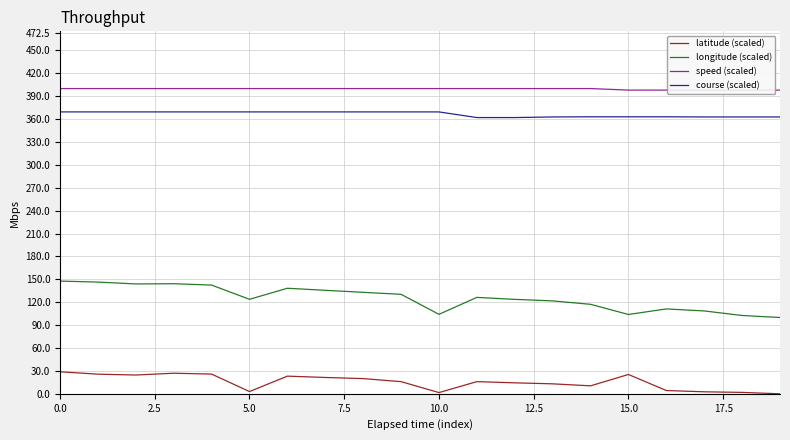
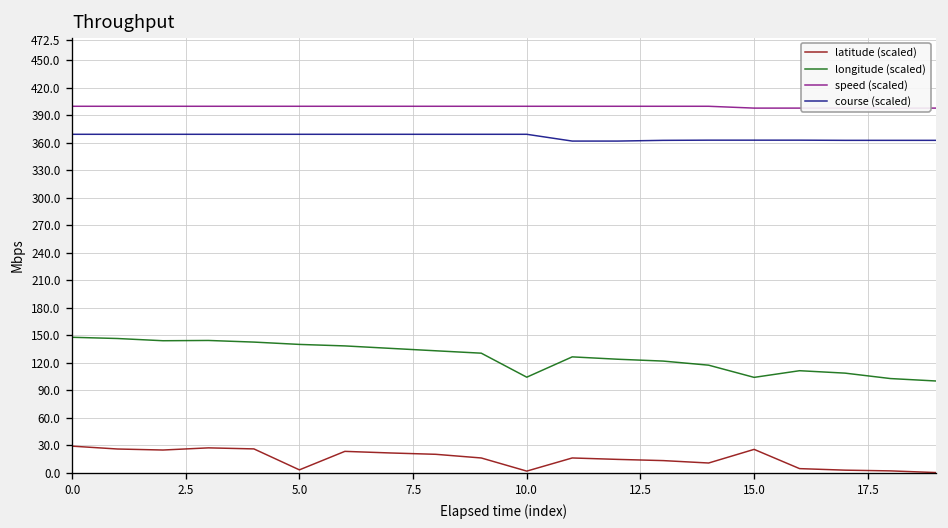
  {
    "latitude (scaled)": {
      "0.0": 30,
      "5.0": 0,
      "10.0": 0,
      "15.0": 30
    },
    "longitude (scaled)": {
      "0.0": 150,
-     "5.0": 120,
+     "5.0": 140,
      "10.0": 100,
      "15.0": 100
    },
    "speed (scaled)": {
      "0.0": 400,
      "5.0": 400,
      "10.0": 400,
      "15.0": 400
    },
    "course (scaled)": {
      "0.0": 370,
      "5.0": 370,
      "10.0": 370,
      "15.0": 360
    }
  }
